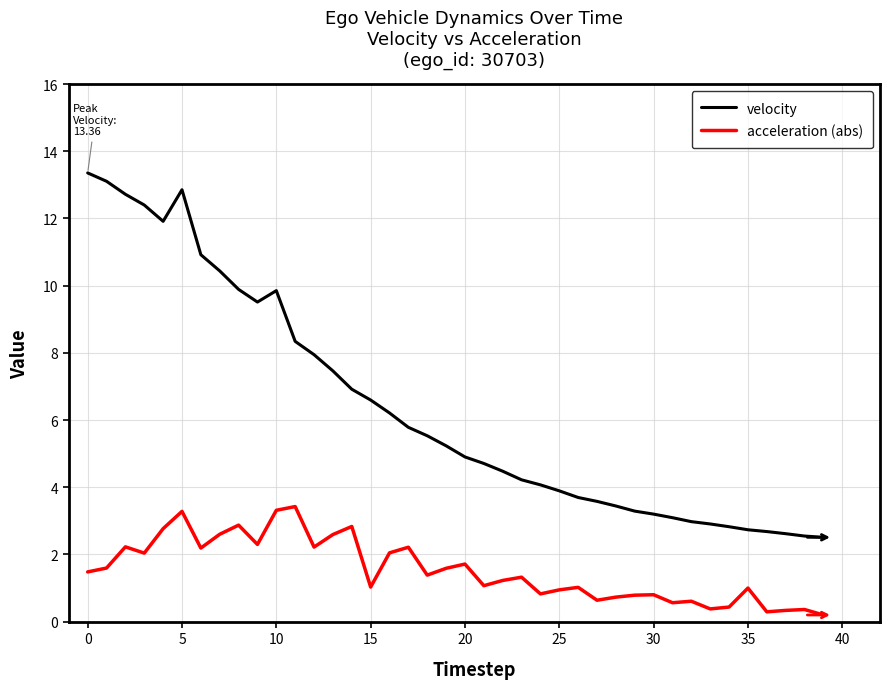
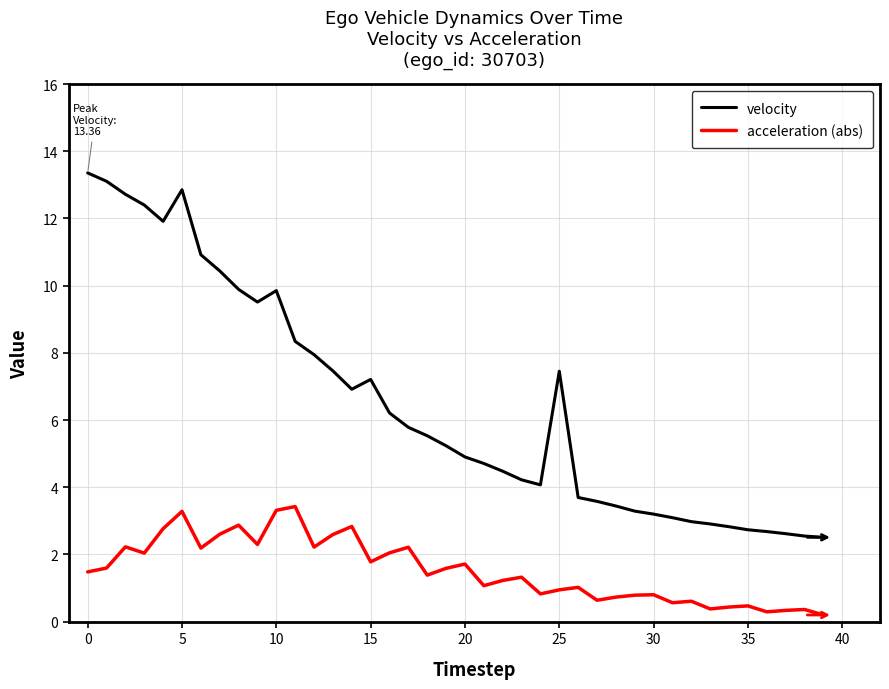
  {
    "velocity": {
      "5": 12.9,
      "10": 9.9,
-     "15": 6.6,
+     "15": 7.2,
      "20": 4.9,
-     "25": 3.9,
+     "25": 7.5,
      "30": 3.2,
      "35": 2.7
    },
    "acceleration (abs)": {
      "0": 1.5,
      "5": 3.3,
      "10": 3.3,
-     "15": 1.0,
+     "15": 1.8,
      "20": 1.7,
      "25": 0.9,
      "30": 0.8,
-     "35": 1.0
+     "35": 0.5
    }
  }
